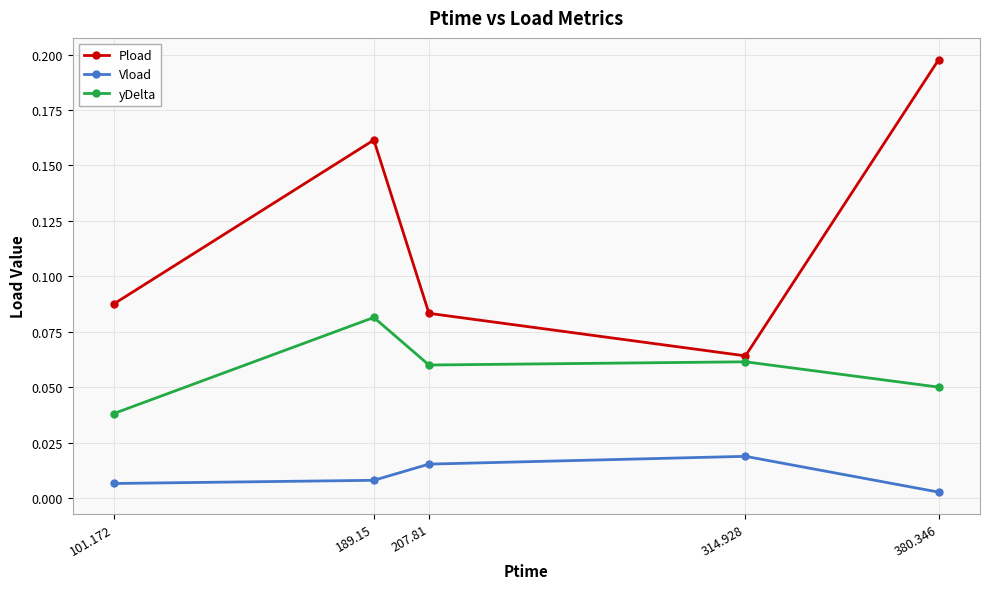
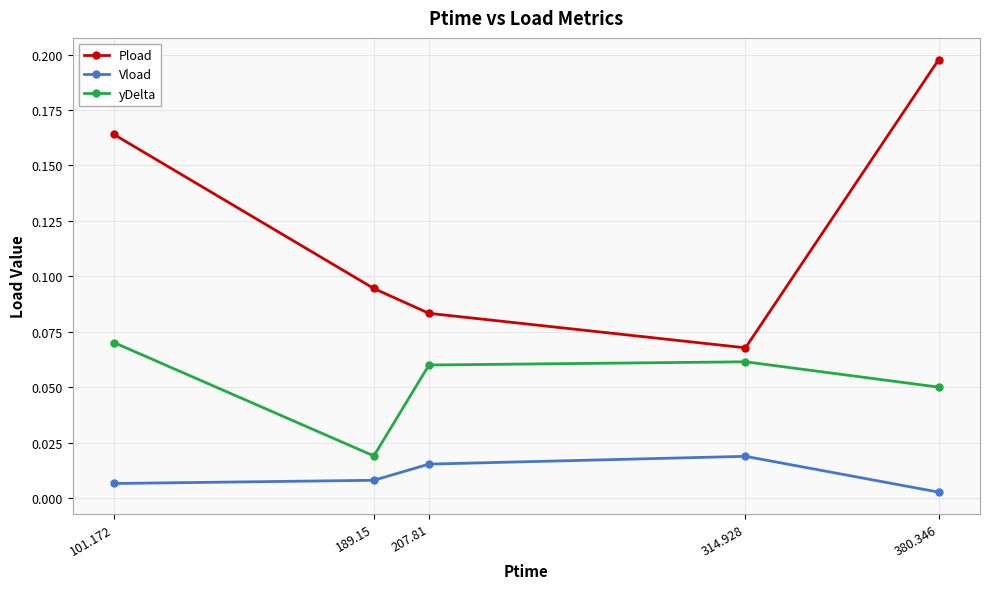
  {
    "Pload": {
-     "101.172": 0.088,
-     "189.15": 0.161,
+     "101.172": 0.164,
+     "189.15": 0.095,
      "207.81": 0.083,
-     "314.928": 0.064,
+     "314.928": 0.068,
      "380.346": 0.198
    },
    "Vload": {
      "101.172": 0.007,
      "189.15": 0.008,
      "207.81": 0.015,
      "314.928": 0.019,
      "380.346": 0.003
    },
    "yDelta": {
-     "101.172": 0.038,
-     "189.15": 0.082,
+     "101.172": 0.070,
+     "189.15": 0.019,
      "207.81": 0.060,
      "314.928": 0.062,
      "380.346": 0.050
    }
  }
